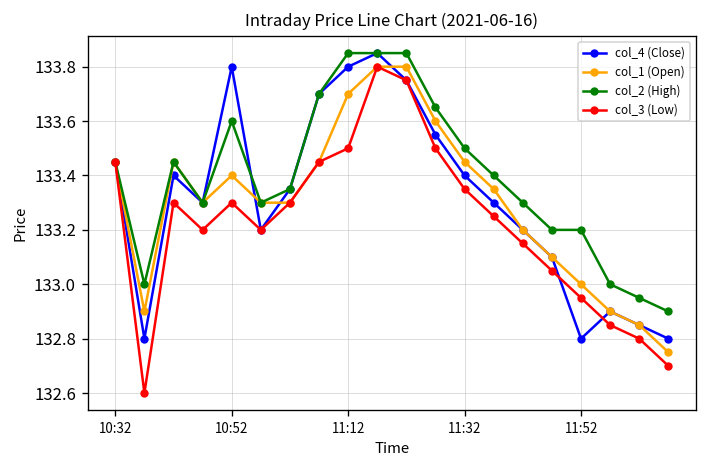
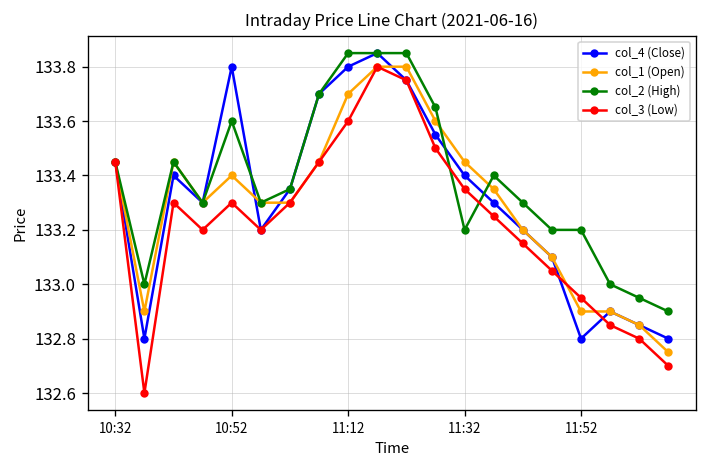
  {
    "col_4 (Close)": {
      "10:52": 133.8,
      "11:12": 133.8,
      "11:32": 133.4,
      "11:52": 132.8
    },
    "col_1 (Open)": {
      "10:52": 133.4,
      "11:12": 133.7,
      "11:32": 133.45,
-     "11:52": 133.0
+     "11:52": 132.9
    },
    "col_2 (High)": {
      "10:52": 133.6,
      "11:12": 133.85,
-     "11:32": 133.5,
+     "11:32": 133.2,
      "11:52": 133.2
    },
    "col_3 (Low)": {
      "10:52": 133.3,
-     "11:12": 133.5,
+     "11:12": 133.6,
      "11:32": 133.35,
      "11:52": 132.95
    }
  }
